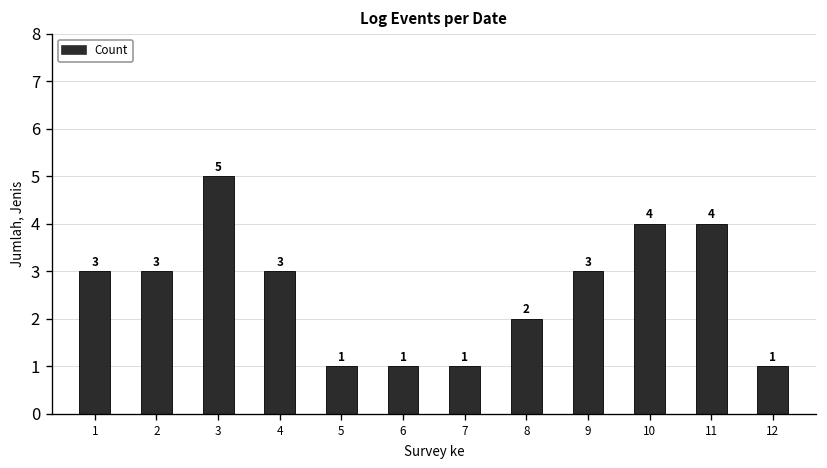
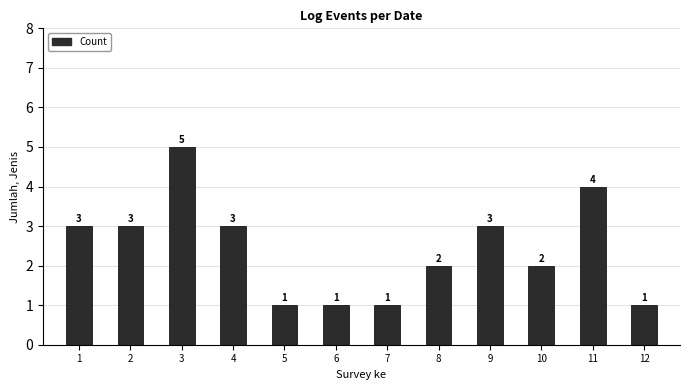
  {
    "1": 3,
    "2": 3,
    "3": 5,
    "4": 3,
    "5": 1,
    "6": 1,
    "7": 1,
    "8": 2,
    "9": 3,
-   "10": 4,
+   "10": 2,
    "11": 4,
    "12": 1
  }
